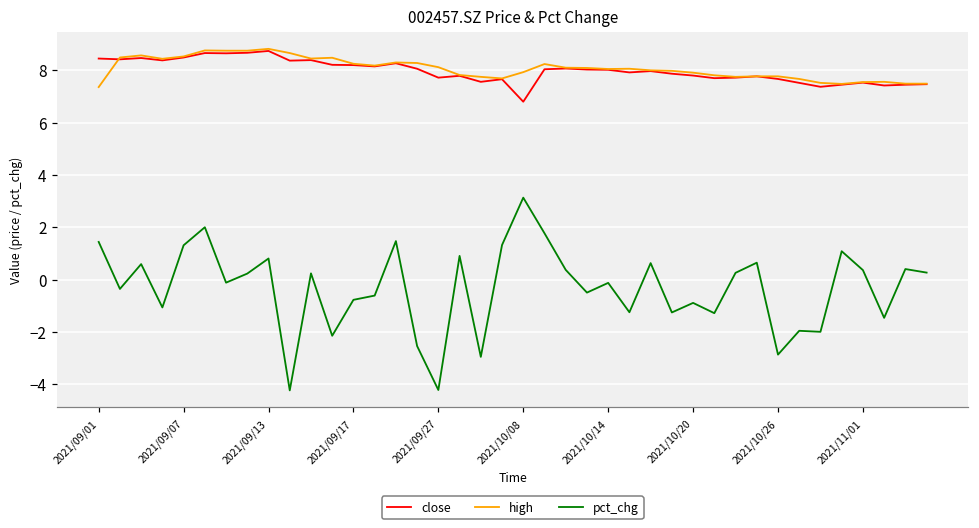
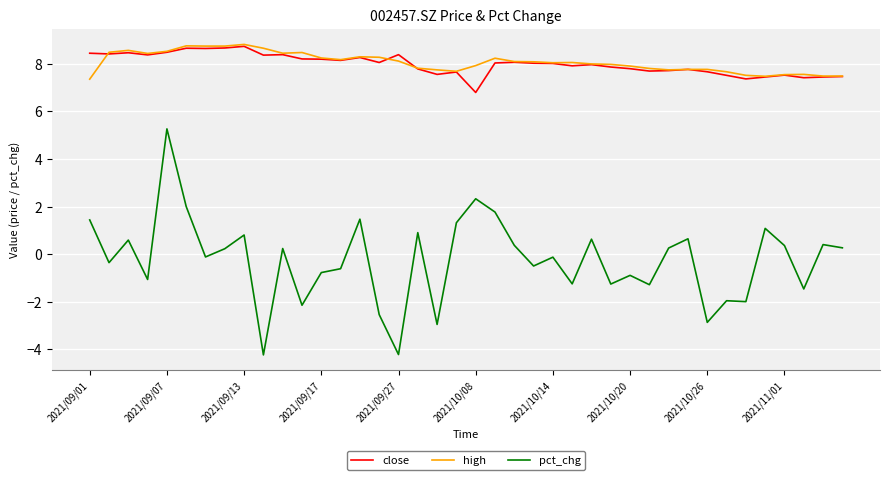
  {
    "close": {
      "2021/09/01": 8.5,
-     "2021/09/27": 7.7,
+     "2021/09/27": 8.4,
      "2021/10/08": 6.8,
      "2021/10/20": 7.8
    },
    "high": {
      "2021/09/01": 7.4,
      "2021/09/27": 8.1,
      "2021/10/08": 7.9,
      "2021/10/20": 7.9
    },
    "pct_chg": {
      "2021/09/01": 1.4,
-     "2021/09/07": 1.3,
+     "2021/09/07": 5.3,
      "2021/09/13": 0.8,
      "2021/09/17": -0.8,
      "2021/09/27": -4.2,
-     "2021/10/08": 3.1,
+     "2021/10/08": 2.3,
      "2021/10/14": -0.1,
      "2021/10/20": -0.9,
      "2021/10/26": -2.9,
      "2021/11/01": 0.4
    }
  }
